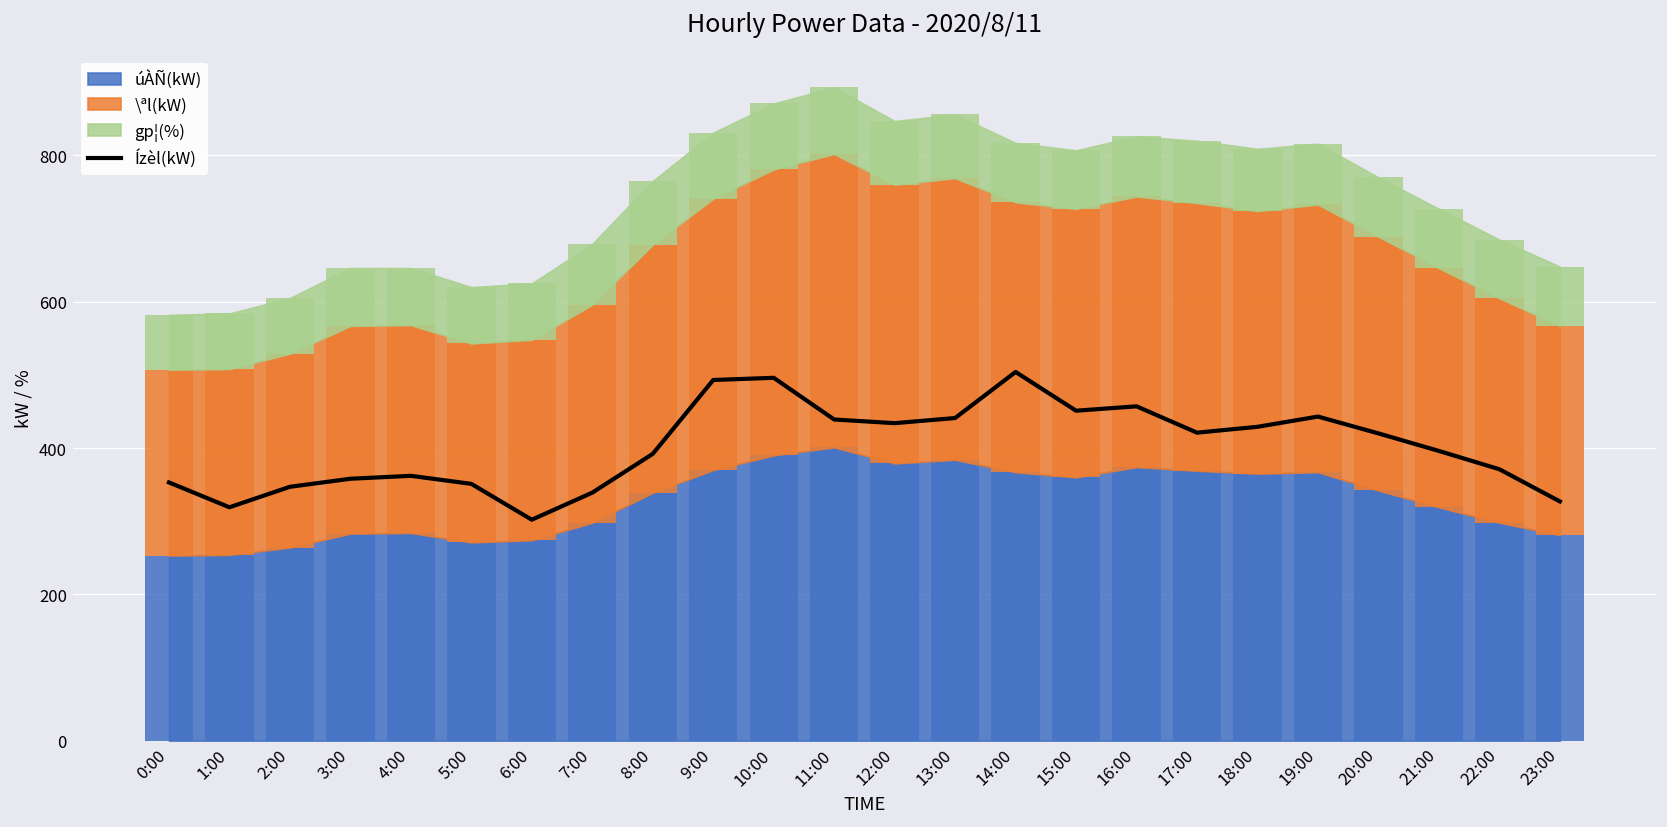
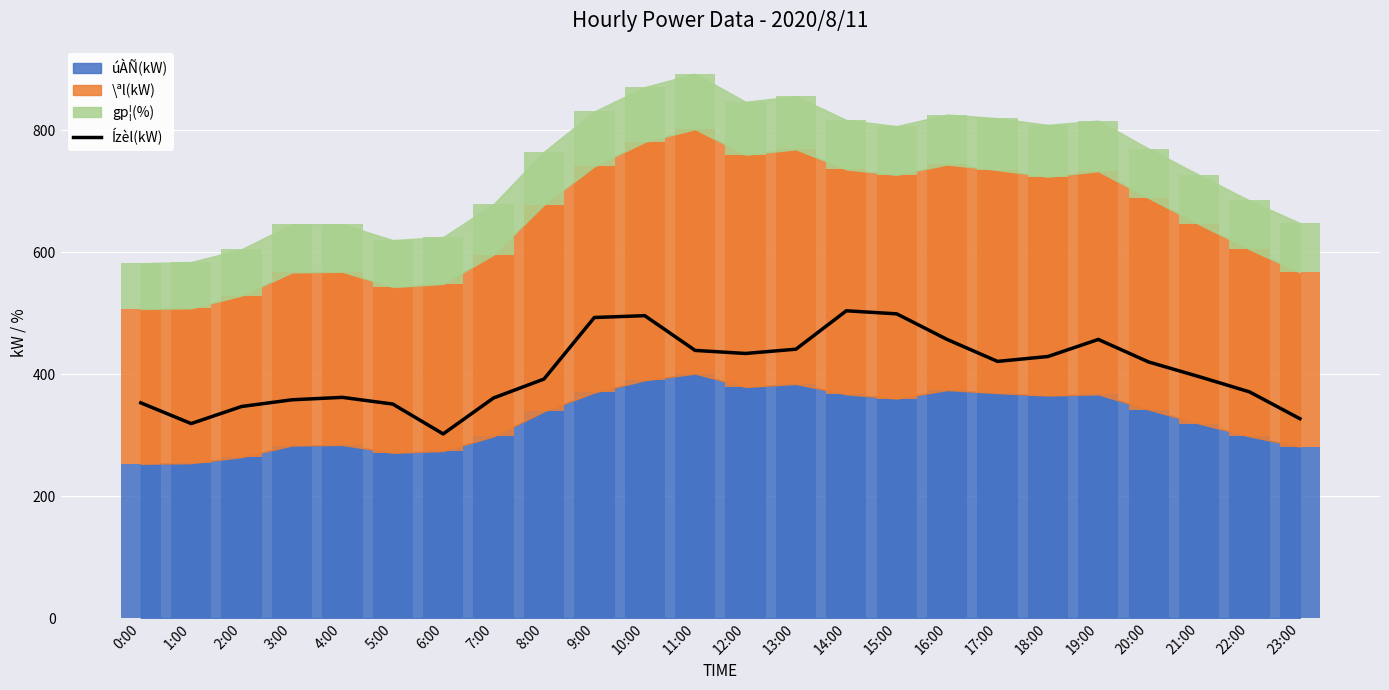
  {
    "Ízèl(kW)": {
      "0:00": 350,
      "1:00": 320,
      "2:00": 350,
      "3:00": 360,
      "4:00": 360,
      "5:00": 350,
      "6:00": 300,
-     "7:00": 340,
+     "7:00": 360,
      "8:00": 390,
      "9:00": 490,
      "10:00": 500,
      "11:00": 440,
      "12:00": 430,
      "13:00": 440,
      "14:00": 500,
-     "15:00": 450,
+     "15:00": 500,
      "16:00": 460,
      "17:00": 420,
      "18:00": 430,
-     "19:00": 440,
+     "19:00": 460,
      "20:00": 420,
      "21:00": 400,
      "22:00": 370,
      "23:00": 330
    }
  }
